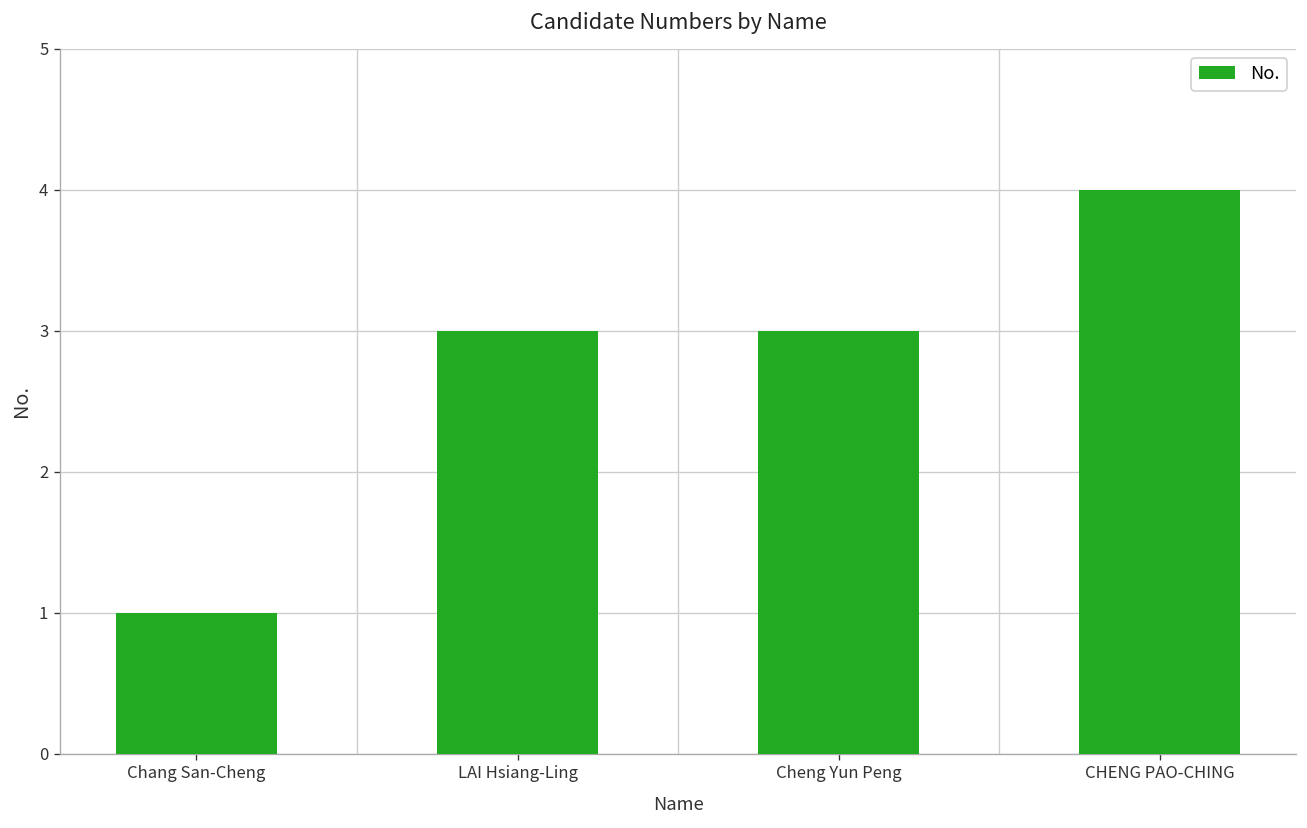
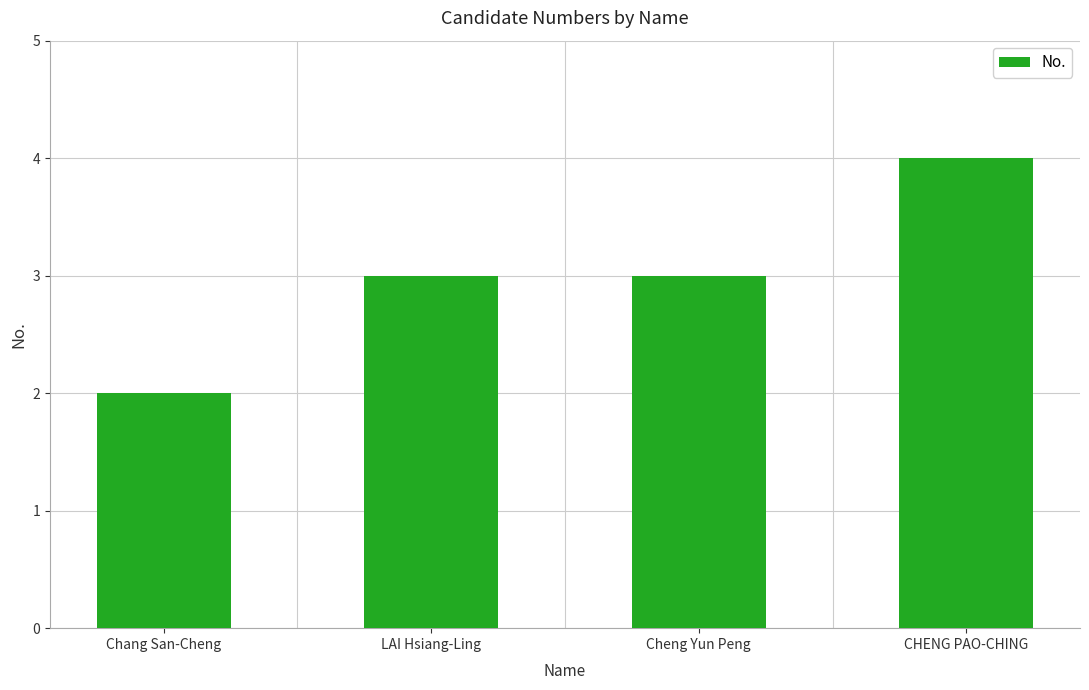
  {
-   "Chang San-Cheng": 1,
+   "Chang San-Cheng": 2,
    "LAI Hsiang-Ling": 3,
    "Cheng Yun Peng": 3,
    "CHENG PAO-CHING": 4
  }
